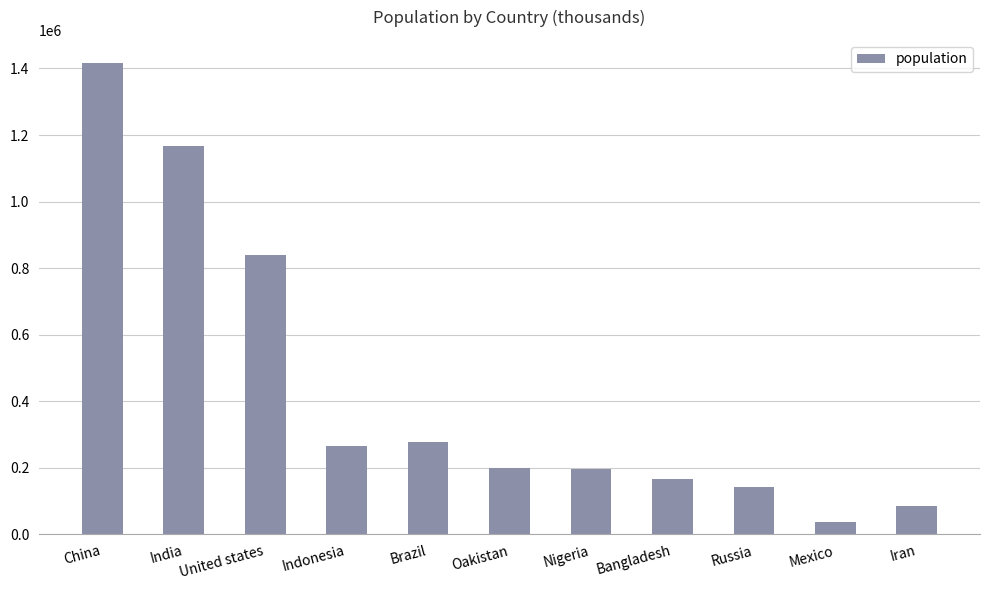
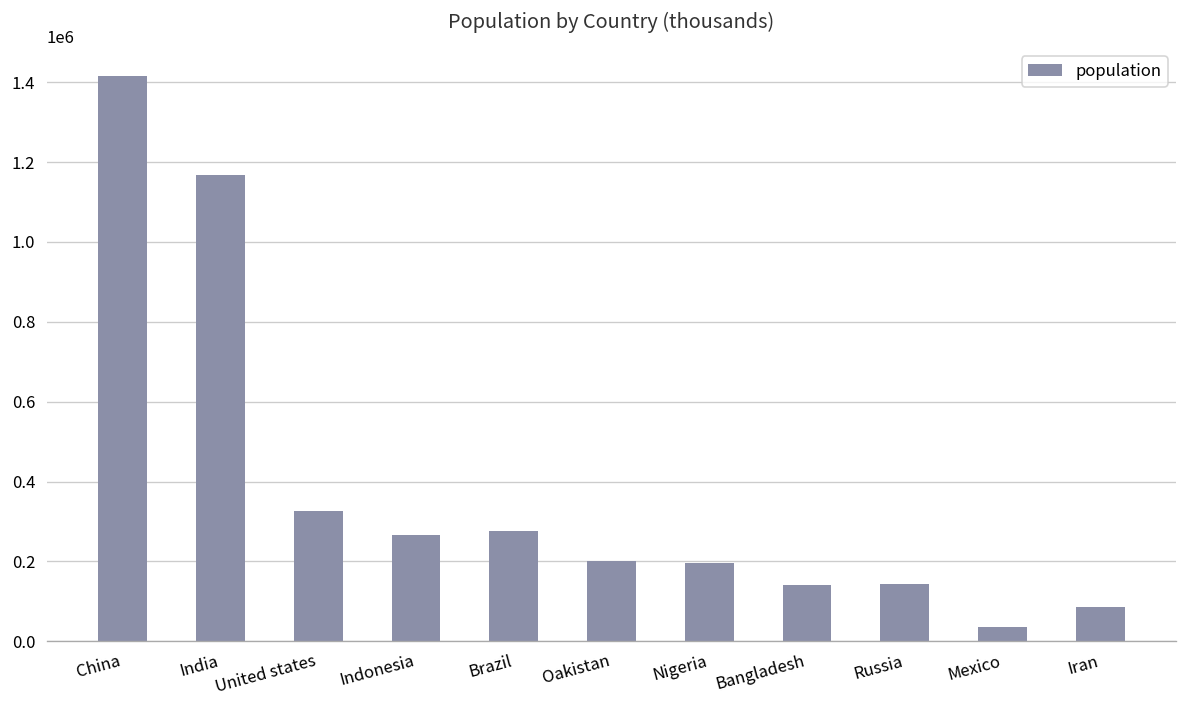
  {
    "China": 1420000,
    "India": 1170000,
-   "United states": 840000,
+   "United states": 330000,
    "Indonesia": 270000,
    "Brazil": 280000,
    "Oakistan": 200000,
    "Nigeria": 200000,
-   "Bangladesh": 170000,
+   "Bangladesh": 140000,
    "Russia": 140000,
    "Mexico": 40000,
    "Iran": 90000
  }
